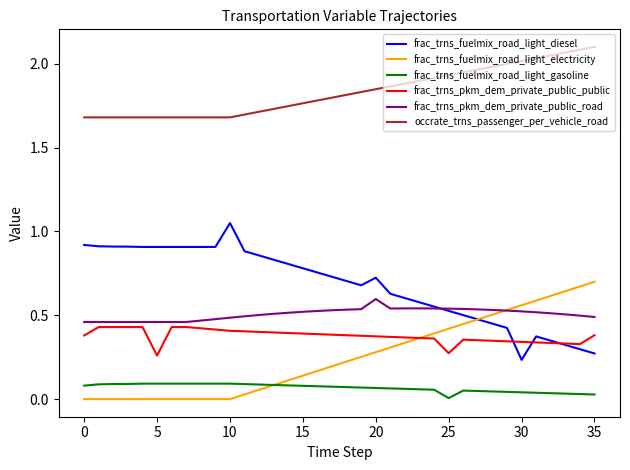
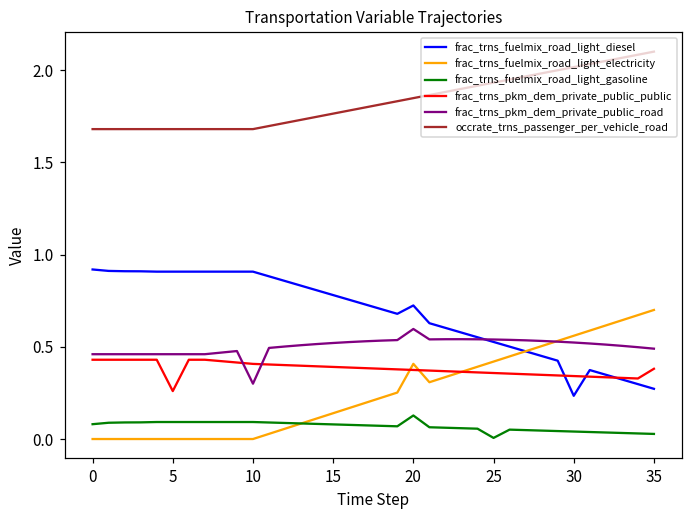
  {
    "frac_trns_fuelmix_road_light_diesel": {
      "0": 0.92,
      "5": 0.91,
-     "10": 1.05,
+     "10": 0.91,
      "15": 0.78,
      "20": 0.72,
      "30": 0.23,
      "35": 0.27
    },
    "frac_trns_fuelmix_road_light_electricity": {
      "0": 0.00,
      "5": 0.00,
      "10": 0.00,
      "15": 0.14,
-     "20": 0.28,
+     "20": 0.41,
      "25": 0.42,
      "30": 0.56,
      "35": 0.70
    },
    "frac_trns_fuelmix_road_light_gasoline": {
      "0": 0.08,
      "5": 0.09,
      "10": 0.09,
      "15": 0.08,
-     "20": 0.07,
+     "20": 0.13,
      "25": 0.01,
      "30": 0.04,
      "35": 0.03
    },
    "frac_trns_pkm_dem_private_public_public": {
-     "0": 0.38,
+     "0": 0.43,
      "5": 0.26,
      "10": 0.41,
      "15": 0.39,
      "20": 0.37,
-     "25": 0.27,
+     "25": 0.36,
      "30": 0.34,
      "35": 0.38
    },
    "frac_trns_pkm_dem_private_public_road": {
      "0": 0.46,
      "5": 0.46,
-     "10": 0.49,
+     "10": 0.30,
      "15": 0.52,
      "20": 0.60,
      "30": 0.52,
      "35": 0.49
    },
    "occrate_trns_passenger_per_vehicle_road": {
      "0": 1.68,
      "5": 1.68,
      "10": 1.68,
      "15": 1.76,
      "20": 1.85
    }
  }
